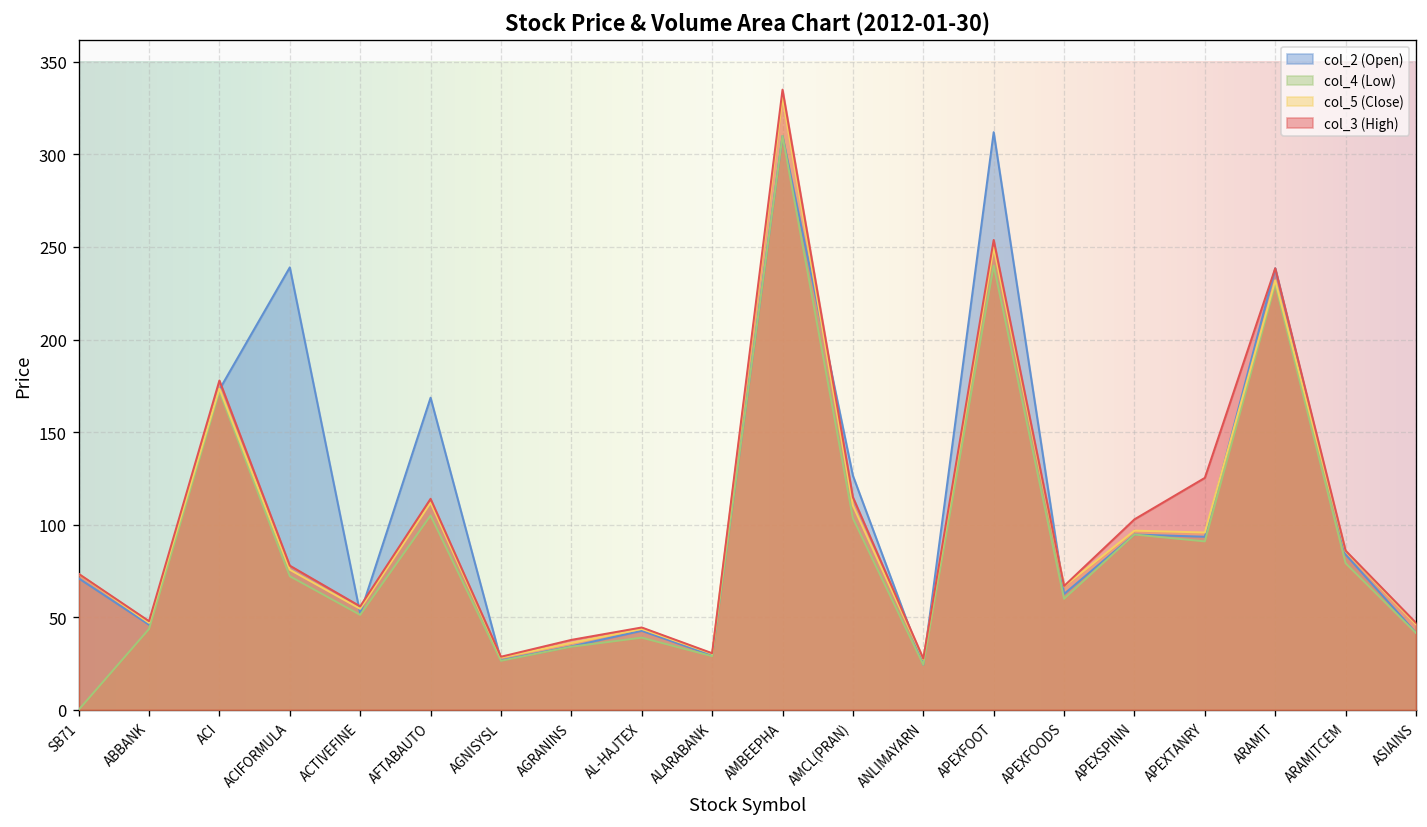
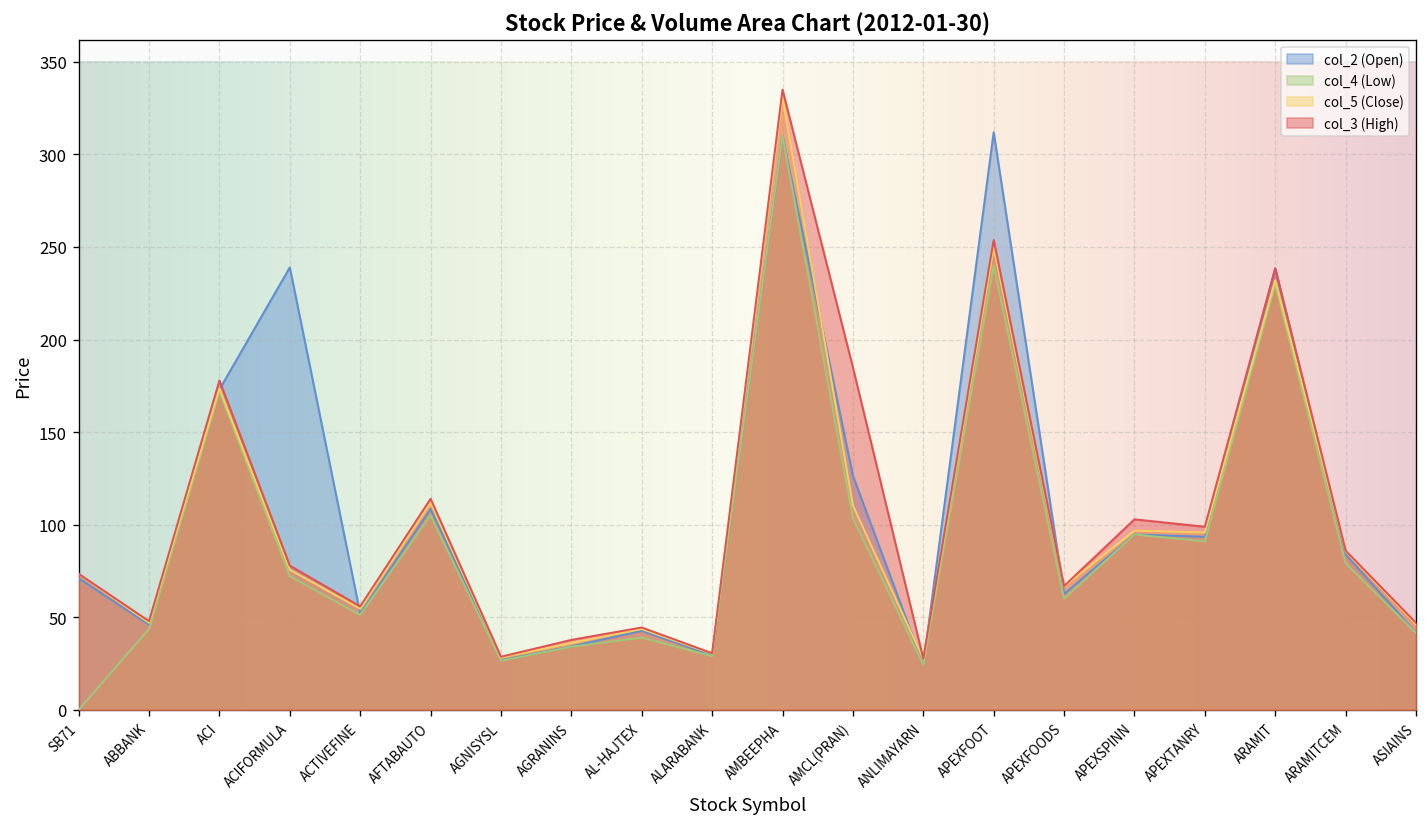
  {
    "col_2 (Open)": {
      "SB71": 71,
      "ACIFORMULA": 239,
-     "AFTABAUTO": 169,
+     "AFTABAUTO": 109,
      "AMCL(PRAN)": 127,
      "APEXFOOT": 312,
      "APEXFOODS": 63,
      "APEXTANRY": 94,
      "ARAMITCEM": 84
    },
    "col_3 (High)": {
      "ACI": 178,
      "ACIFORMULA": 78,
      "AFTABAUTO": 114,
      "AGRANINS": 38,
      "AMBEEPHA": 335,
-     "AMCL(PRAN)": 115,
+     "AMCL(PRAN)": 185,
      "APEXFOOT": 254,
      "APEXSPINN": 103,
-     "APEXTANRY": 125
+     "APEXTANRY": 99
    }
  }
